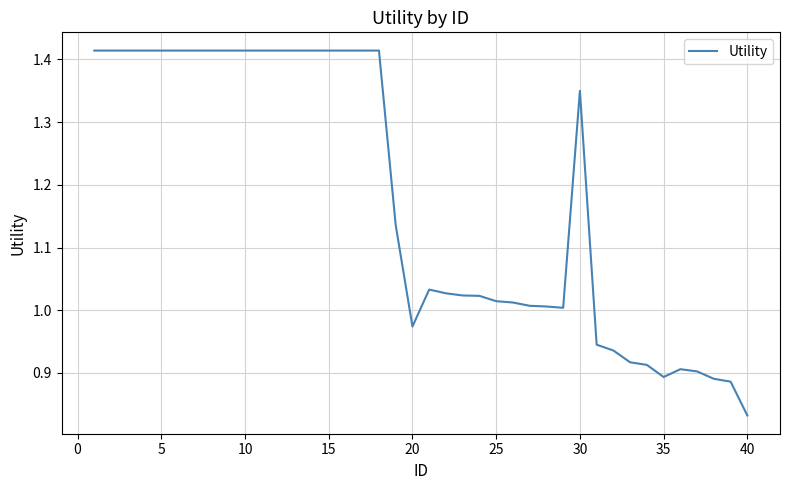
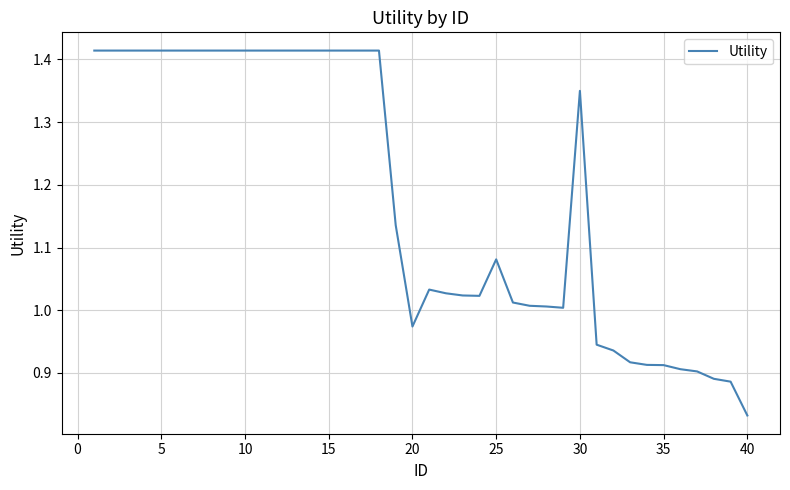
  {
    "5": 1.41,
    "10": 1.41,
    "15": 1.41,
    "20": 0.97,
-   "25": 1.01,
+   "25": 1.08,
    "30": 1.35,
-   "35": 0.89,
+   "35": 0.91,
    "40": 0.83
  }
